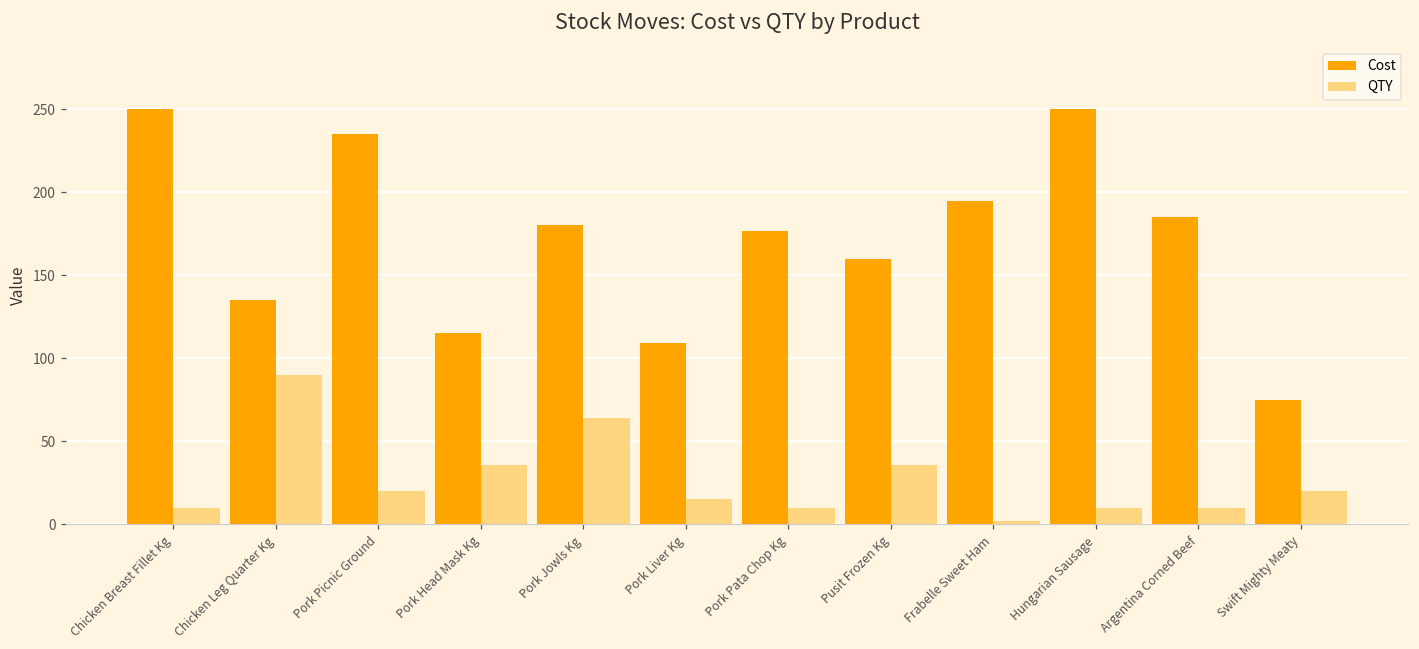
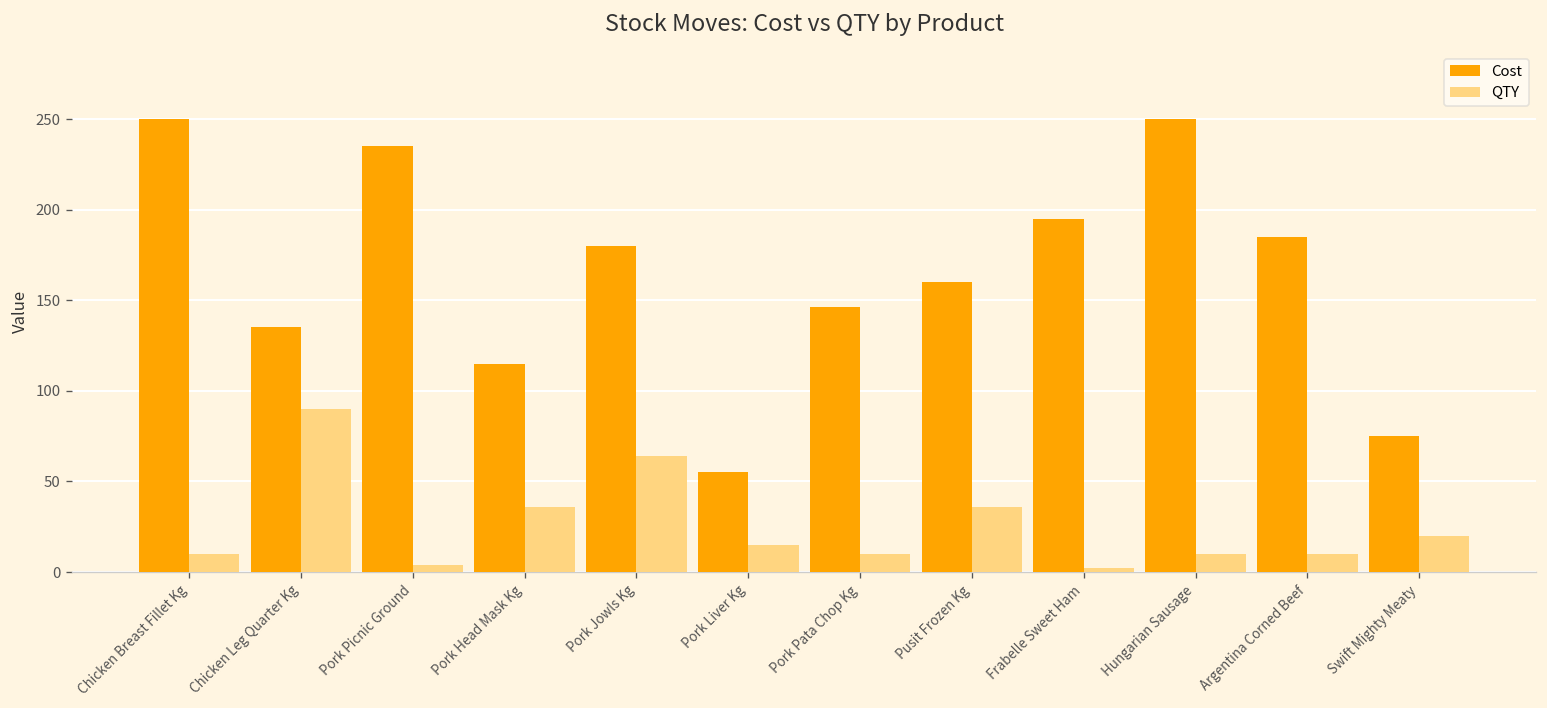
  {
    "Cost": {
      "Chicken Breast Fillet Kg": 250,
      "Chicken Leg Quarter Kg": 135,
      "Pork Picnic Ground": 235,
      "Pork Head Mask Kg": 115,
      "Pork Jowls Kg": 180,
-     "Pork Liver Kg": 109,
-     "Pork Pata Chop Kg": 177,
+     "Pork Liver Kg": 55,
+     "Pork Pata Chop Kg": 147,
      "Pusit Frozen Kg": 160,
      "Frabelle Sweet Ham": 195,
      "Hungarian Sausage": 250,
      "Argentina Corned Beef": 185,
      "Swift Mighty Meaty": 75
    },
    "QTY": {
      "Chicken Breast Fillet Kg": 10,
      "Chicken Leg Quarter Kg": 90,
-     "Pork Picnic Ground": 20,
+     "Pork Picnic Ground": 4,
      "Pork Head Mask Kg": 36,
      "Pork Jowls Kg": 64,
      "Pork Liver Kg": 15,
      "Pork Pata Chop Kg": 10,
      "Pusit Frozen Kg": 36,
      "Frabelle Sweet Ham": 2,
      "Hungarian Sausage": 10,
      "Argentina Corned Beef": 10,
      "Swift Mighty Meaty": 20
    }
  }
